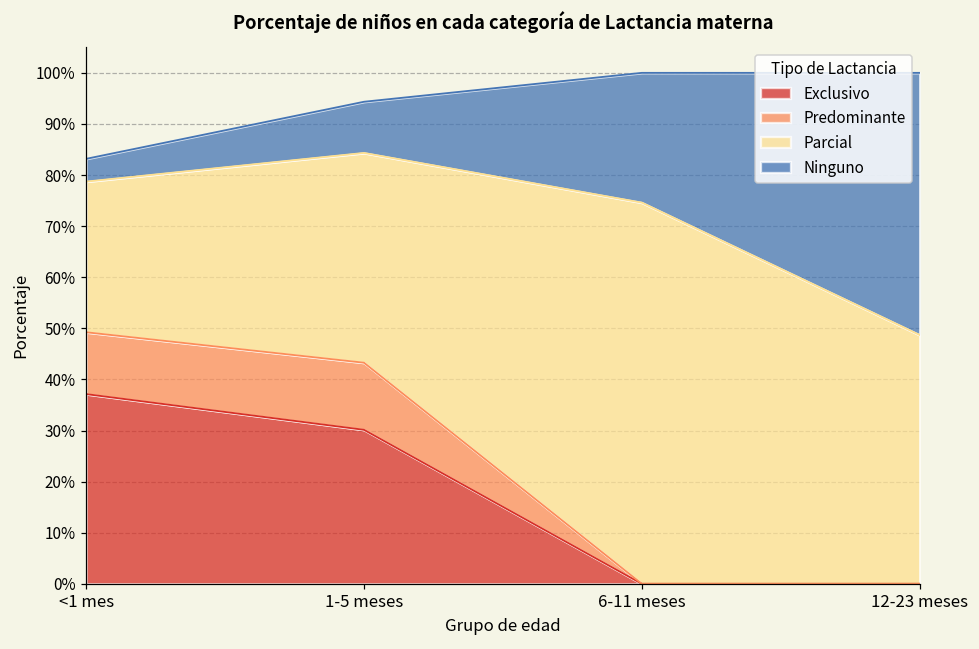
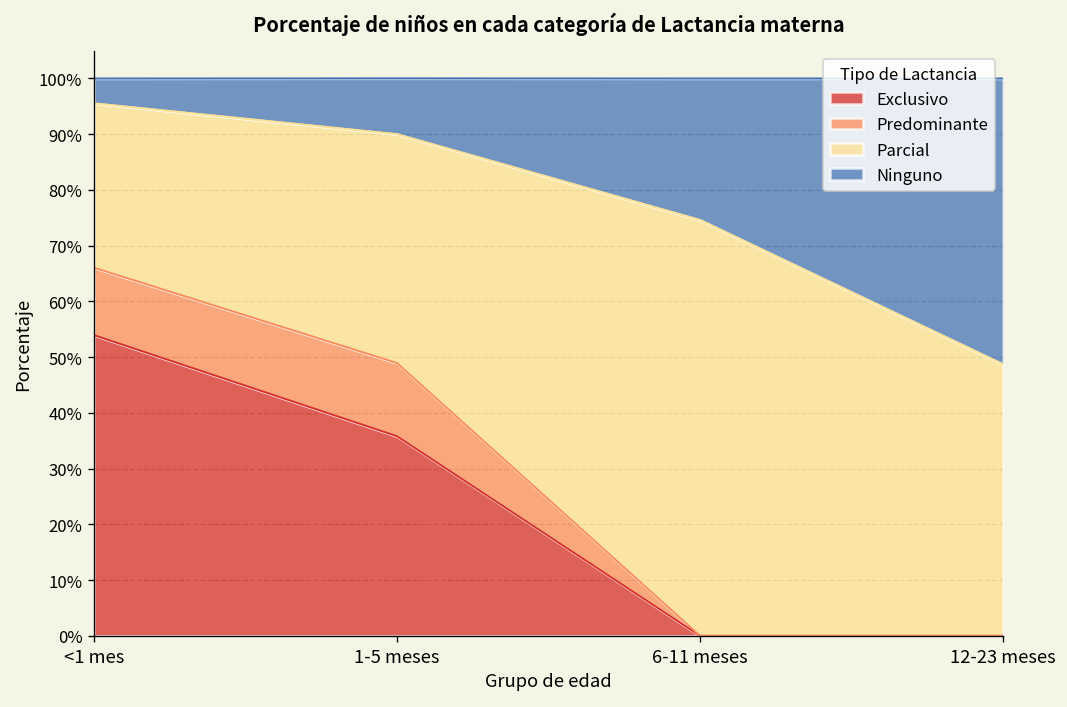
  {
    "Exclusivo": {
-     "<1 mes": "37%",
-     "1-5 meses": "30%"
+     "<1 mes": "54%",
+     "1-5 meses": "36%"
    },
    "Predominante": {
      "<1 mes": "12%",
      "1-5 meses": "13%"
    },
    "Parcial": {
      "<1 mes": "29%",
      "1-5 meses": "41%",
      "6-11 meses": "75%",
      "12-23 meses": "49%"
    },
    "Ninguno": {
      "<1 mes": "4%",
      "1-5 meses": "10%",
      "6-11 meses": "25%",
      "12-23 meses": "51%"
    }
  }
